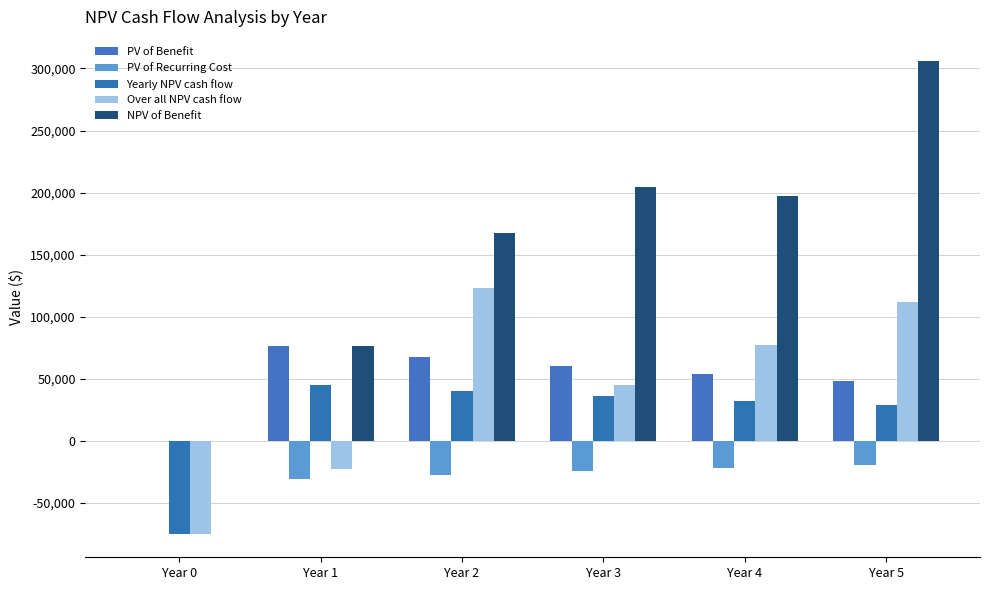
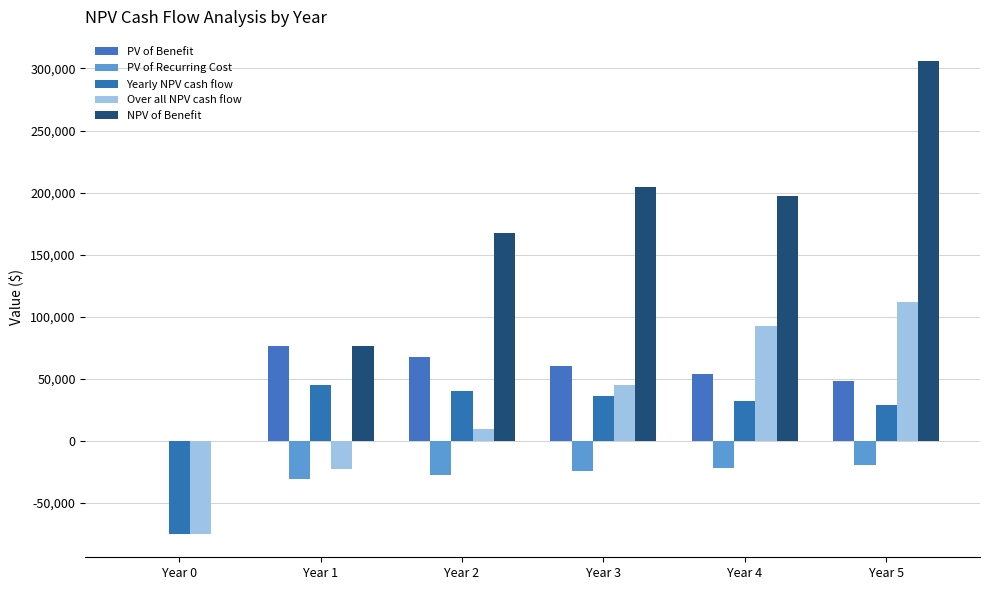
  {
    "Over all NPV cash flow": {
      "Year 0": "-75,000",
      "Year 1": "-23,000",
-     "Year 2": "123,000",
+     "Year 2": "10,000",
      "Year 3": "45,000",
-     "Year 4": "77,000",
+     "Year 4": "92,000",
      "Year 5": "112,000"
    },
    "NPV of Benefit": {
      "Year 0": "0",
      "Year 1": "76,000",
      "Year 2": "168,000",
      "Year 3": "204,000",
      "Year 4": "197,000",
      "Year 5": "306,000"
    }
  }
